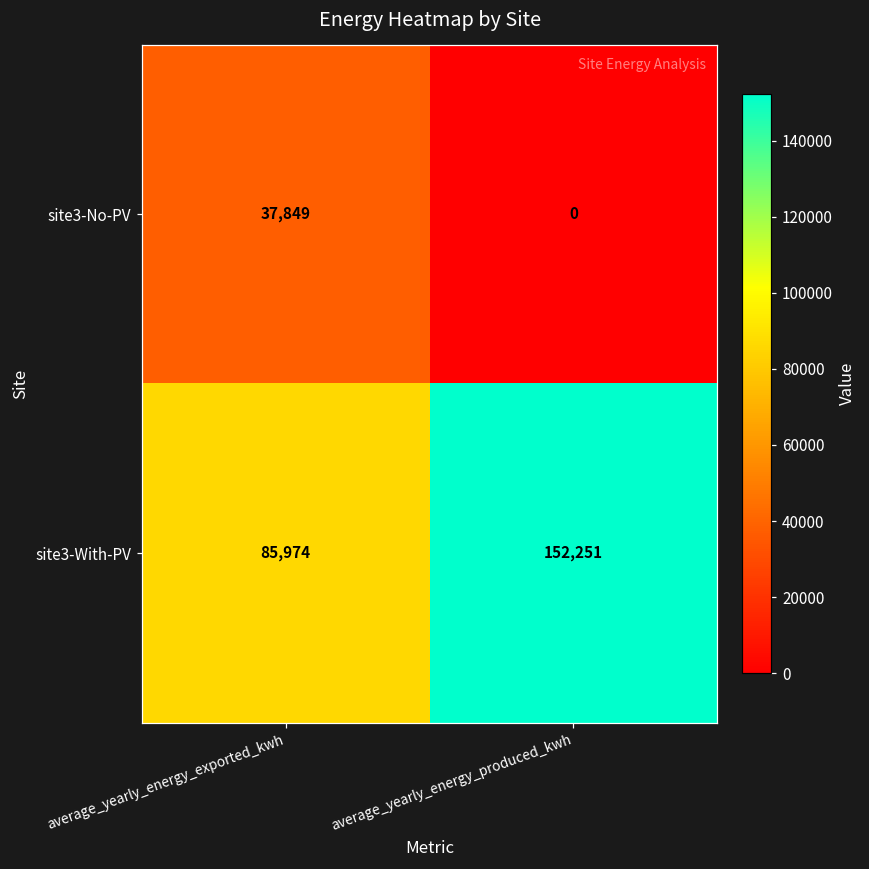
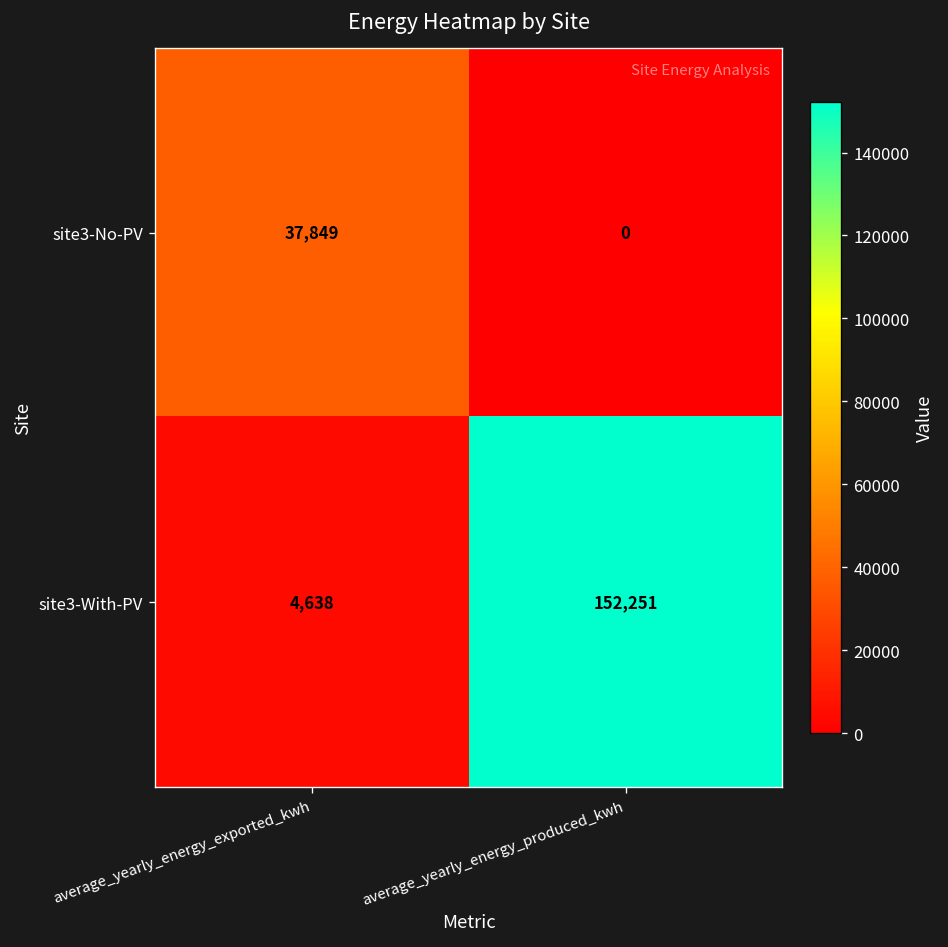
  {
    "site3-No-PV": {
      "average_yearly_energy_exported_kwh": "37,849"
    },
    "site3-With-PV": {
-     "average_yearly_energy_exported_kwh": "85,974",
+     "average_yearly_energy_exported_kwh": "4,638",
      "average_yearly_energy_produced_kwh": "152,251"
    }
  }
